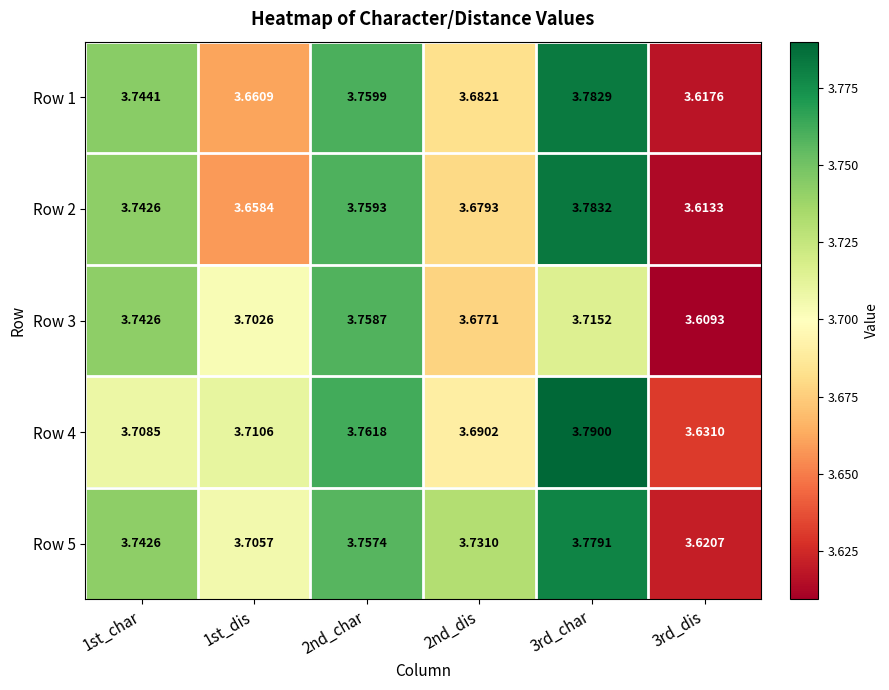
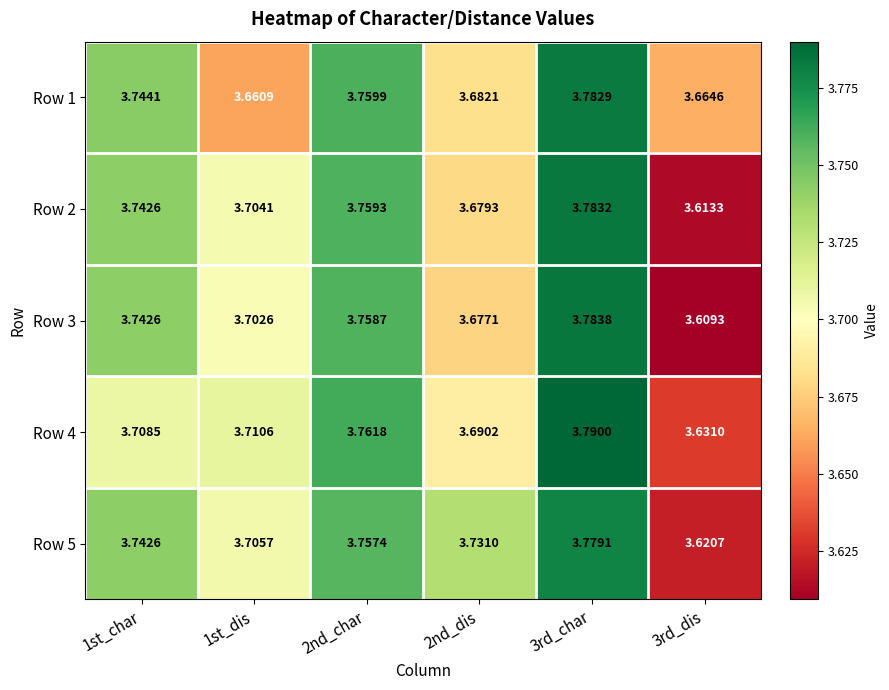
  {
    "Row 1": {
      "1st_char": 3.7441,
      "1st_dis": 3.6609,
      "2nd_char": 3.7599,
      "2nd_dis": 3.6821,
      "3rd_char": 3.7829,
-     "3rd_dis": 3.6176
+     "3rd_dis": 3.6646
    },
    "Row 2": {
      "1st_char": 3.7426,
-     "1st_dis": 3.6584,
+     "1st_dis": 3.7041,
      "2nd_char": 3.7593,
      "2nd_dis": 3.6793,
      "3rd_char": 3.7832,
      "3rd_dis": 3.6133
    },
    "Row 3": {
      "1st_char": 3.7426,
      "1st_dis": 3.7026,
      "2nd_char": 3.7587,
      "2nd_dis": 3.6771,
-     "3rd_char": 3.7152,
+     "3rd_char": 3.7838,
      "3rd_dis": 3.6093
    },
    "Row 4": {
      "1st_char": 3.7085,
      "1st_dis": 3.7106,
      "2nd_char": 3.7618,
      "2nd_dis": 3.6902,
      "3rd_char": 3.7900,
      "3rd_dis": 3.6310
    },
    "Row 5": {
      "1st_char": 3.7426,
      "1st_dis": 3.7057,
      "2nd_char": 3.7574,
      "2nd_dis": 3.7310,
      "3rd_char": 3.7791,
      "3rd_dis": 3.6207
    }
  }
